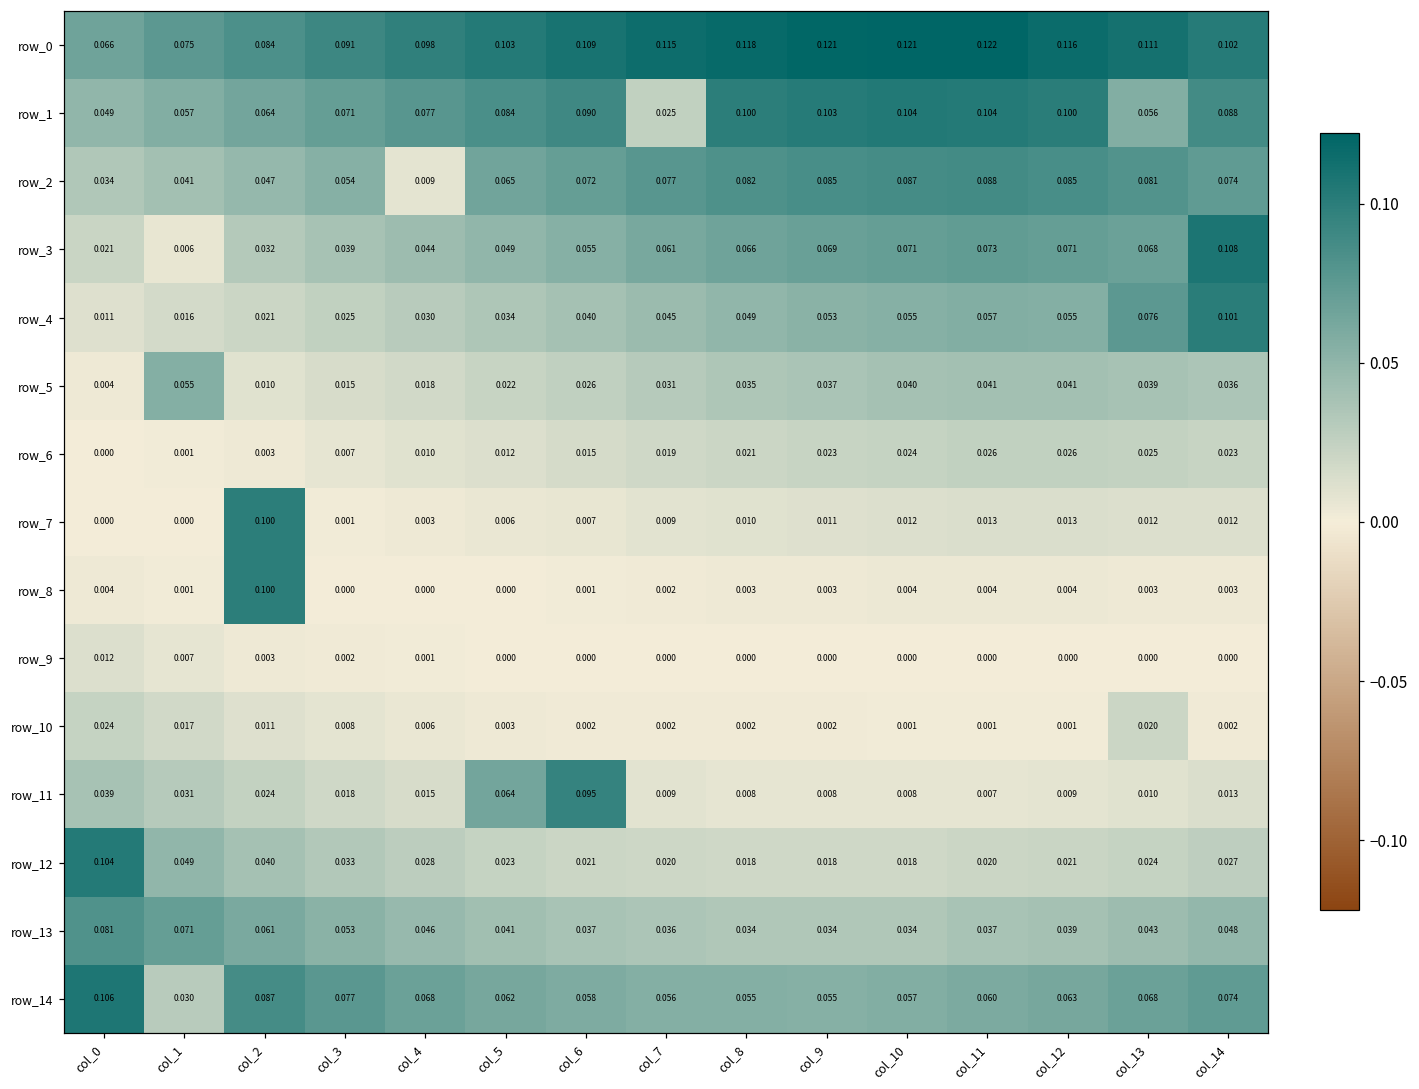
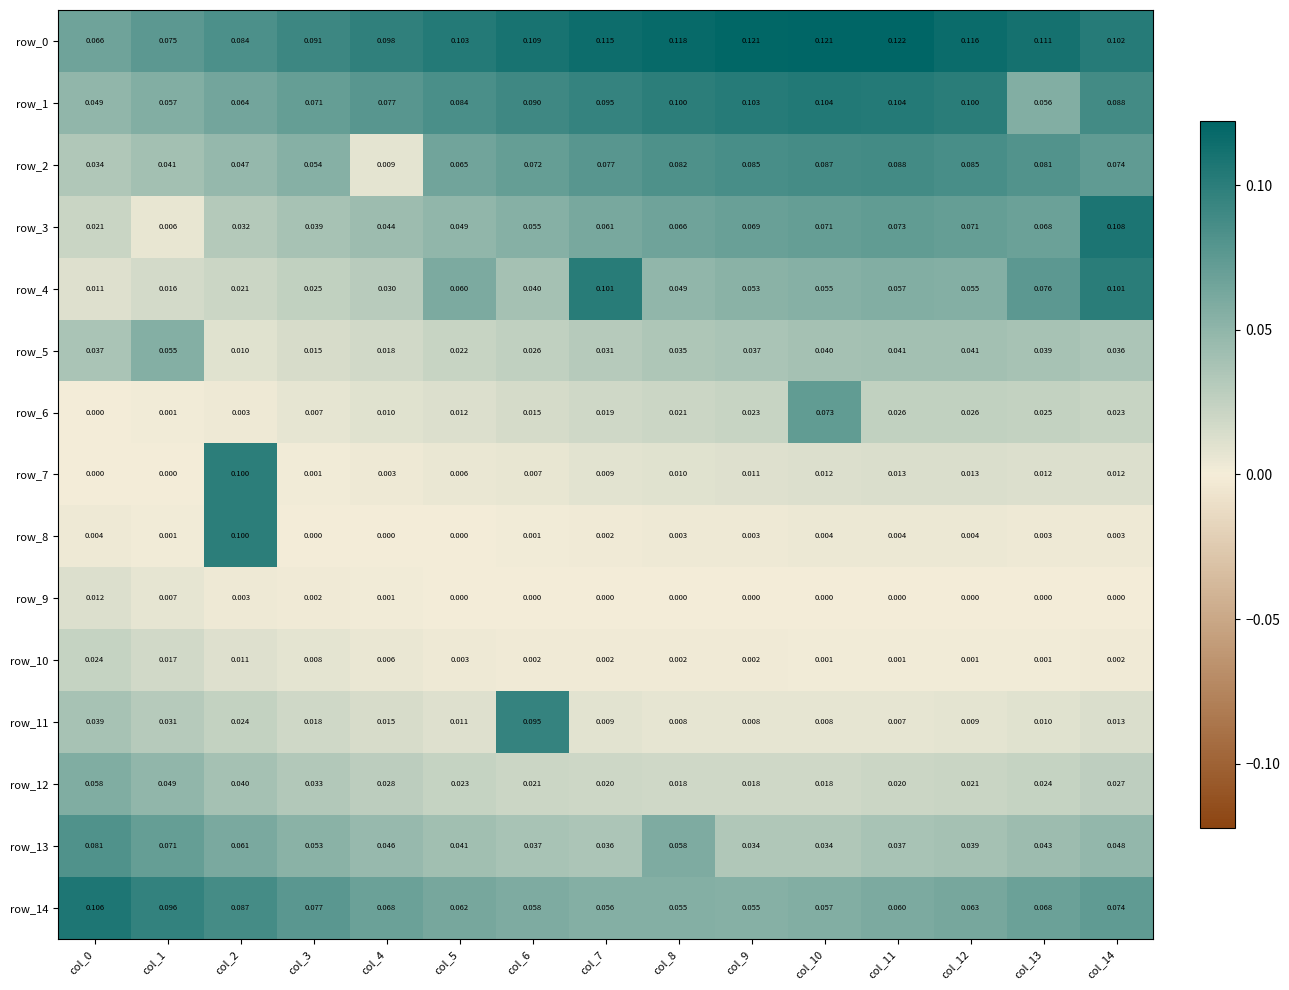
  {
    "row_1": {
      "col_0": 0.049,
      "col_1": 0.057,
      "col_2": 0.064,
      "col_3": 0.071,
      "col_4": 0.077,
      "col_5": 0.084,
      "col_6": 0.090,
-     "col_7": 0.025,
+     "col_7": 0.095,
      "col_8": 0.100,
      "col_9": 0.103,
      "col_10": 0.104,
      "col_11": 0.104,
      "col_12": 0.100,
      "col_13": 0.056,
      "col_14": 0.088
    },
    "row_4": {
      "col_0": 0.011,
      "col_1": 0.016,
      "col_2": 0.021,
      "col_3": 0.025,
      "col_4": 0.030,
-     "col_5": 0.034,
+     "col_5": 0.060,
      "col_6": 0.040,
-     "col_7": 0.045,
+     "col_7": 0.101,
      "col_8": 0.049,
      "col_9": 0.053,
      "col_10": 0.055,
      "col_11": 0.057,
      "col_12": 0.055,
      "col_13": 0.076,
      "col_14": 0.101
    },
    "row_5": {
-     "col_0": 0.004,
+     "col_0": 0.037,
      "col_1": 0.055,
      "col_2": 0.010,
      "col_3": 0.015,
      "col_4": 0.018,
      "col_5": 0.022,
      "col_6": 0.026,
      "col_7": 0.031,
      "col_8": 0.035,
      "col_9": 0.037,
      "col_10": 0.040,
      "col_11": 0.041,
      "col_12": 0.041,
      "col_13": 0.039,
      "col_14": 0.036
    },
    "row_6": {
      "col_0": 0.000,
      "col_1": 0.001,
      "col_2": 0.003,
      "col_3": 0.007,
      "col_4": 0.010,
      "col_5": 0.012,
      "col_6": 0.015,
      "col_7": 0.019,
      "col_8": 0.021,
      "col_9": 0.023,
-     "col_10": 0.024,
+     "col_10": 0.073,
      "col_11": 0.026,
      "col_12": 0.026,
      "col_13": 0.025,
      "col_14": 0.023
    },
    "row_10": {
      "col_0": 0.024,
      "col_1": 0.017,
      "col_2": 0.011,
      "col_3": 0.008,
      "col_4": 0.006,
      "col_5": 0.003,
      "col_6": 0.002,
      "col_7": 0.002,
      "col_8": 0.002,
      "col_9": 0.002,
      "col_10": 0.001,
      "col_11": 0.001,
      "col_12": 0.001,
-     "col_13": 0.020,
+     "col_13": 0.001,
      "col_14": 0.002
    },
    "row_11": {
      "col_0": 0.039,
      "col_1": 0.031,
      "col_2": 0.024,
      "col_3": 0.018,
      "col_4": 0.015,
-     "col_5": 0.064,
+     "col_5": 0.011,
      "col_6": 0.095,
      "col_7": 0.009,
      "col_8": 0.008,
      "col_9": 0.008,
      "col_10": 0.008,
      "col_11": 0.007,
      "col_12": 0.009,
      "col_13": 0.010,
      "col_14": 0.013
    },
    "row_12": {
-     "col_0": 0.104,
+     "col_0": 0.058,
      "col_1": 0.049,
      "col_2": 0.040,
      "col_3": 0.033,
      "col_4": 0.028,
      "col_5": 0.023,
      "col_6": 0.021,
      "col_7": 0.020,
      "col_8": 0.018,
      "col_9": 0.018,
      "col_10": 0.018,
      "col_11": 0.020,
      "col_12": 0.021,
      "col_13": 0.024,
      "col_14": 0.027
    },
    "row_13": {
      "col_0": 0.081,
      "col_1": 0.071,
      "col_2": 0.061,
      "col_3": 0.053,
      "col_4": 0.046,
      "col_5": 0.041,
      "col_6": 0.037,
      "col_7": 0.036,
-     "col_8": 0.034,
+     "col_8": 0.058,
      "col_9": 0.034,
      "col_10": 0.034,
      "col_11": 0.037,
      "col_12": 0.039,
      "col_13": 0.043,
      "col_14": 0.048
    },
    "row_14": {
      "col_0": 0.106,
-     "col_1": 0.030,
+     "col_1": 0.096,
      "col_2": 0.087,
      "col_3": 0.077,
      "col_4": 0.068,
      "col_5": 0.062,
      "col_6": 0.058,
      "col_7": 0.056,
      "col_8": 0.055,
      "col_9": 0.055,
      "col_10": 0.057,
      "col_11": 0.060,
      "col_12": 0.063,
      "col_13": 0.068,
      "col_14": 0.074
    }
  }
